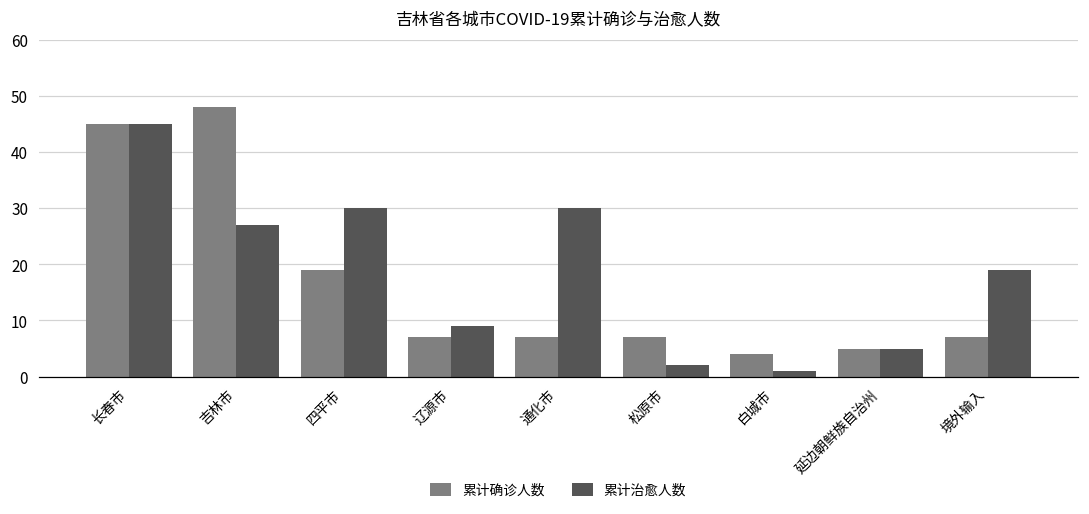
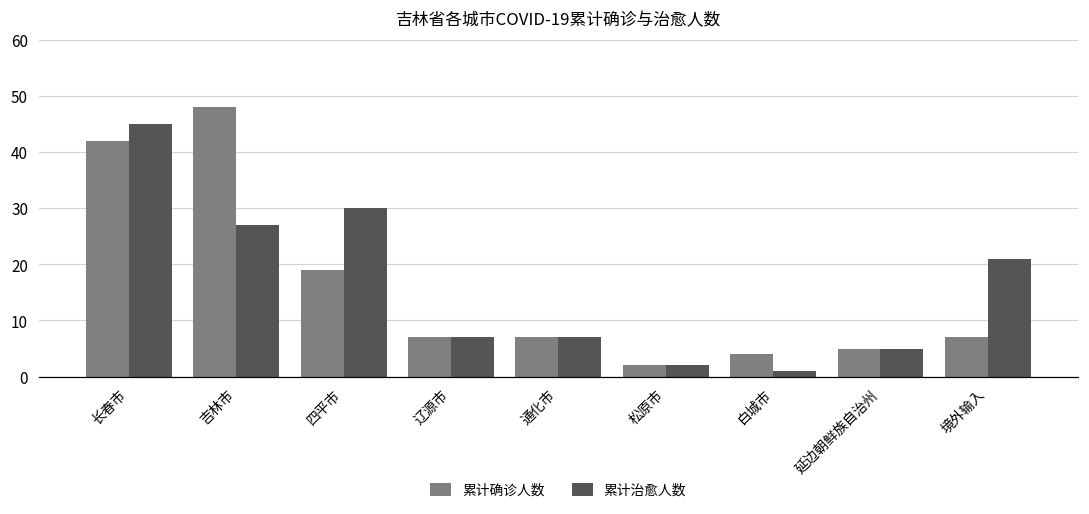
  {
    "累计确诊人数": {
-     "长春市": 45,
+     "长春市": 42,
      "吉林市": 48,
      "四平市": 19,
      "辽源市": 7,
      "通化市": 7,
-     "松原市": 7,
+     "松原市": 2,
      "白城市": 4,
      "延边朝鲜族自治州": 5,
      "境外输入": 7
    },
    "累计治愈人数": {
      "长春市": 45,
      "吉林市": 27,
      "四平市": 30,
-     "辽源市": 9,
-     "通化市": 30,
+     "辽源市": 7,
+     "通化市": 7,
      "松原市": 2,
      "白城市": 1,
      "延边朝鲜族自治州": 5,
-     "境外输入": 19
+     "境外输入": 21
    }
  }
